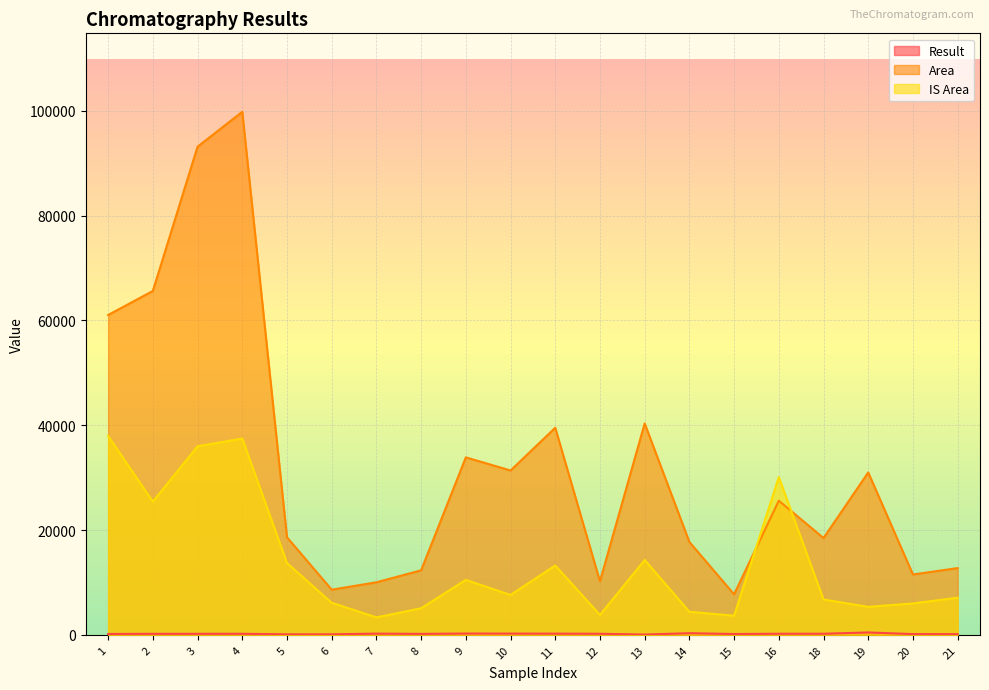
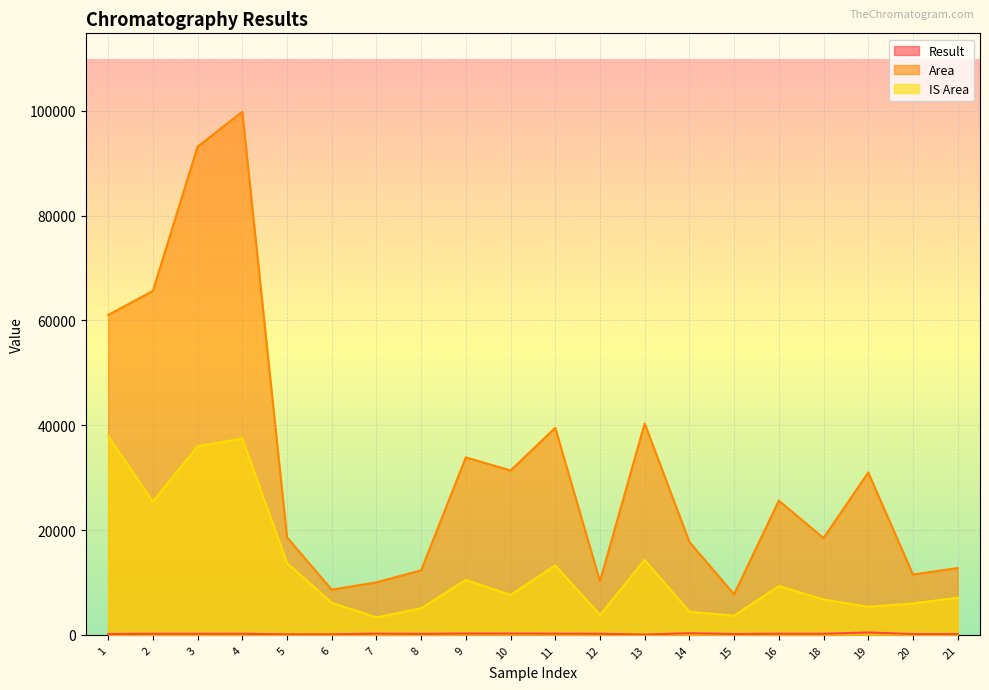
  {
    "Result": {
      "1": 0,
      "2": 0,
      "3": 0,
      "4": 0,
      "5": 0,
      "6": 0,
      "7": 0,
      "8": 0,
      "9": 0,
      "10": 0,
      "11": 0,
      "12": 0,
      "13": 0,
      "14": 0,
      "15": 0,
      "16": 0,
      "18": 0,
      "19": 0,
      "20": 0,
      "21": 0
    },
    "Area": {
      "1": 61000,
      "2": 66000,
      "3": 93000,
      "4": 100000,
      "5": 19000,
      "6": 9000,
      "7": 10000,
      "8": 12000,
      "9": 34000,
      "10": 31000,
      "11": 40000,
      "12": 10000,
      "13": 40000,
      "14": 18000,
      "15": 8000,
      "16": 26000,
      "18": 18000,
      "19": 31000,
      "20": 12000,
      "21": 13000
    },
    "IS Area": {
      "1": 38000,
      "2": 25000,
      "3": 36000,
      "4": 37000,
      "5": 14000,
      "6": 6000,
      "7": 3000,
      "8": 5000,
      "9": 10000,
      "10": 8000,
      "11": 13000,
      "12": 4000,
      "13": 14000,
      "14": 4000,
      "15": 4000,
-     "16": 30000,
+     "16": 9000,
      "18": 7000,
      "19": 5000,
      "20": 6000,
      "21": 7000
    }
  }
